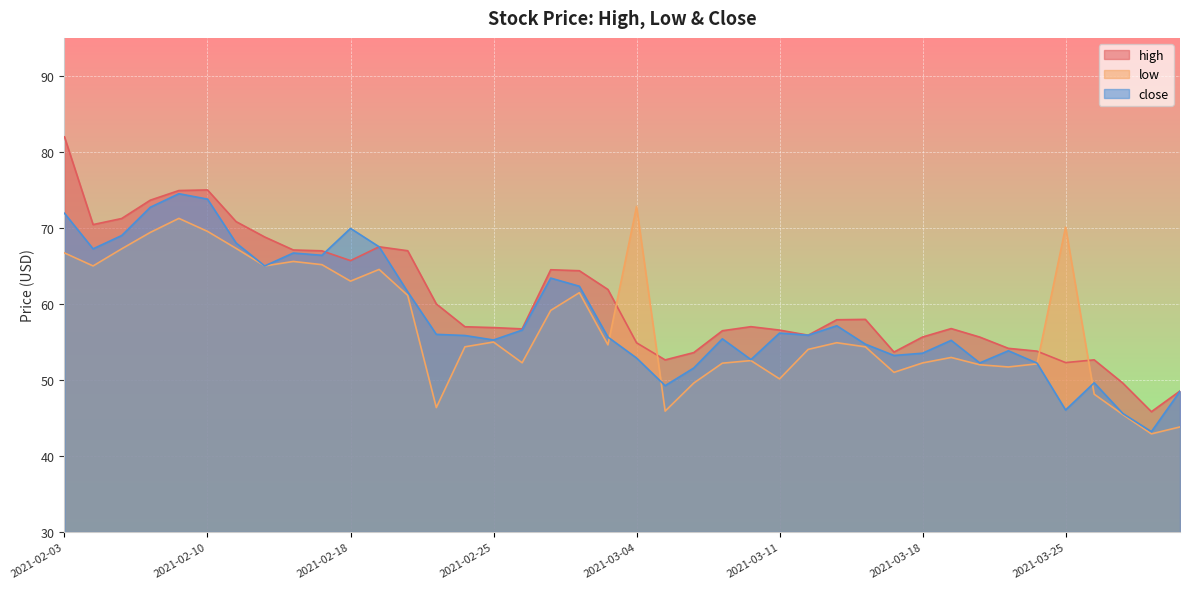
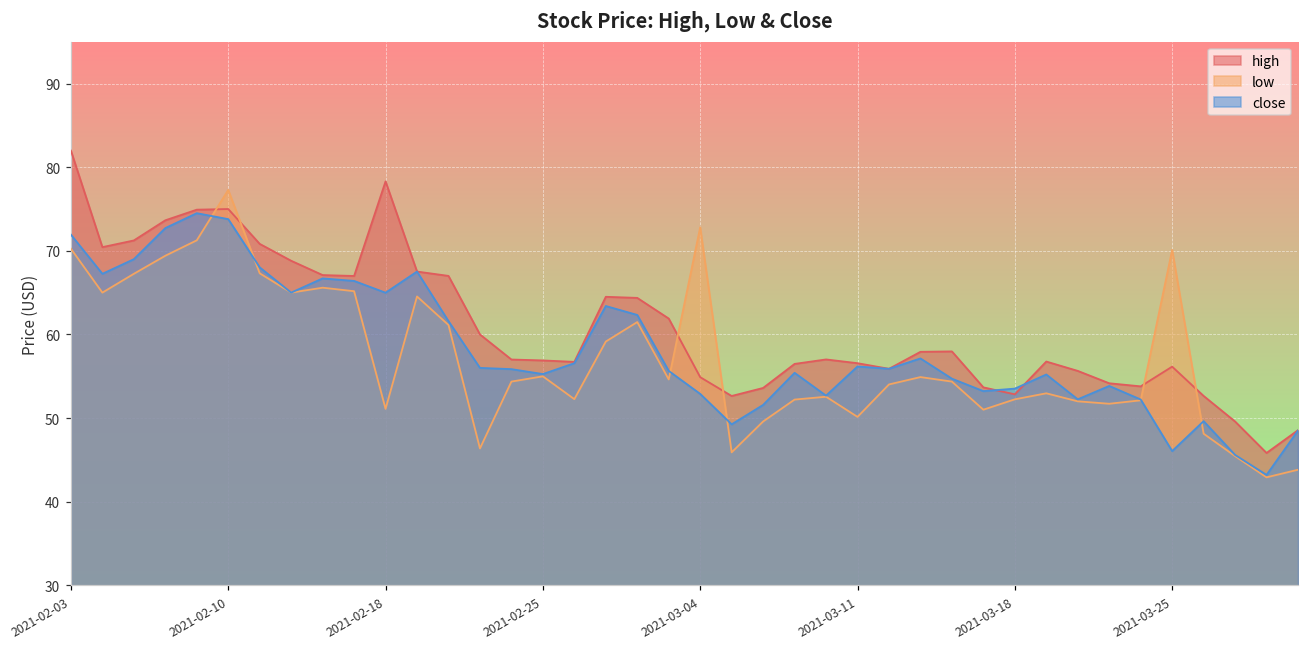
  {
    "high": {
      "2021-02-03": 82,
      "2021-02-10": 75,
-     "2021-02-18": 66,
+     "2021-02-18": 78,
      "2021-02-25": 57,
      "2021-03-04": 55,
      "2021-03-11": 57,
-     "2021-03-18": 56,
-     "2021-03-25": 52
+     "2021-03-18": 53,
+     "2021-03-25": 56
    },
    "low": {
-     "2021-02-03": 67,
-     "2021-02-10": 70,
-     "2021-02-18": 63,
+     "2021-02-03": 70,
+     "2021-02-10": 77,
+     "2021-02-18": 51,
      "2021-03-04": 73,
      "2021-03-11": 50,
      "2021-03-18": 52,
      "2021-03-25": 70
    },
    "close": {
      "2021-02-03": 72,
      "2021-02-10": 74,
-     "2021-02-18": 70,
+     "2021-02-18": 65,
      "2021-03-04": 53,
      "2021-03-11": 56,
      "2021-03-18": 54,
      "2021-03-25": 46
    }
  }
